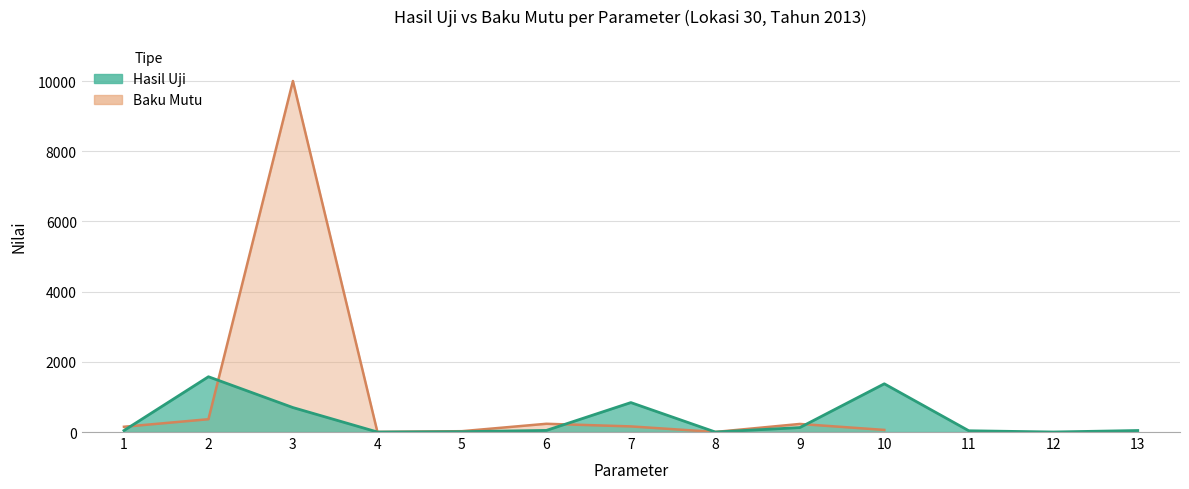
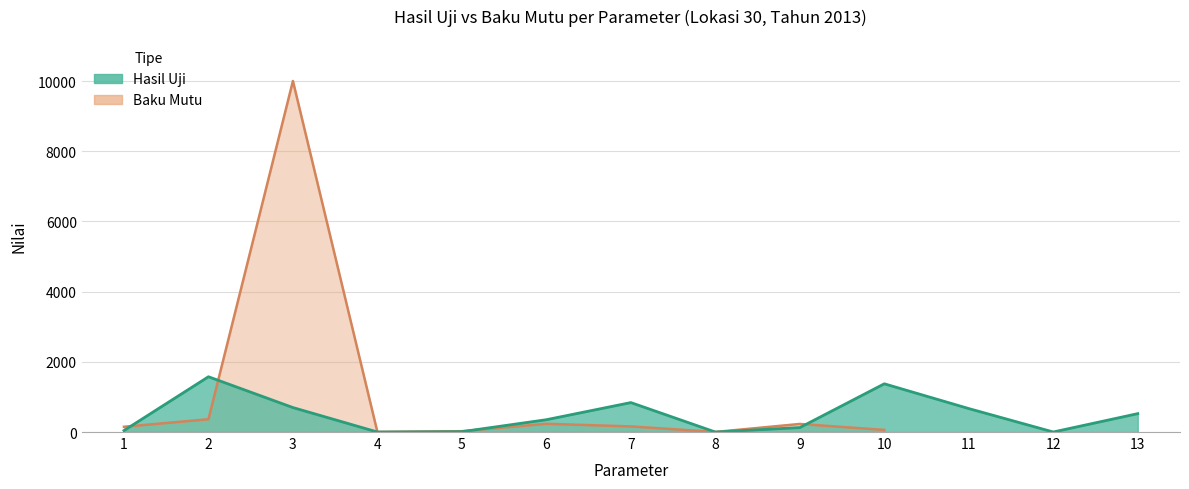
  {
    "Baku Mutu": {
      "1": 200,
      "2": 400,
      "3": 10000,
      "6": 200,
      "7": 200,
      "9": 200,
      "10": 100
    },
    "Hasil Uji": {
      "1": 0,
      "2": 1600,
      "3": 700,
-     "6": 0,
+     "6": 400,
      "7": 800,
      "9": 100,
      "10": 1400,
-     "11": 0,
+     "11": 700,
      "12": 0,
-     "13": 0
+     "13": 500
    }
  }
